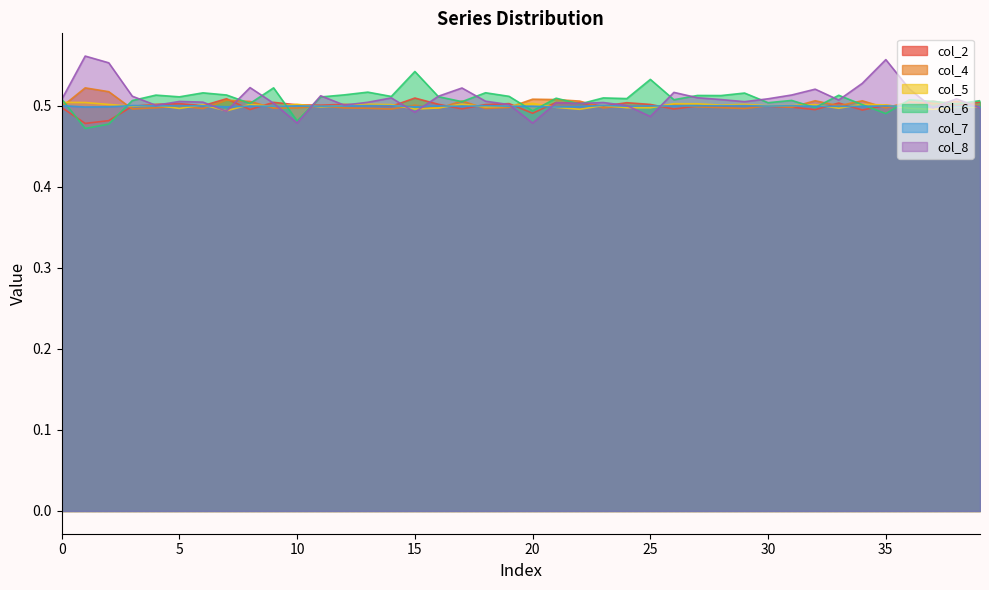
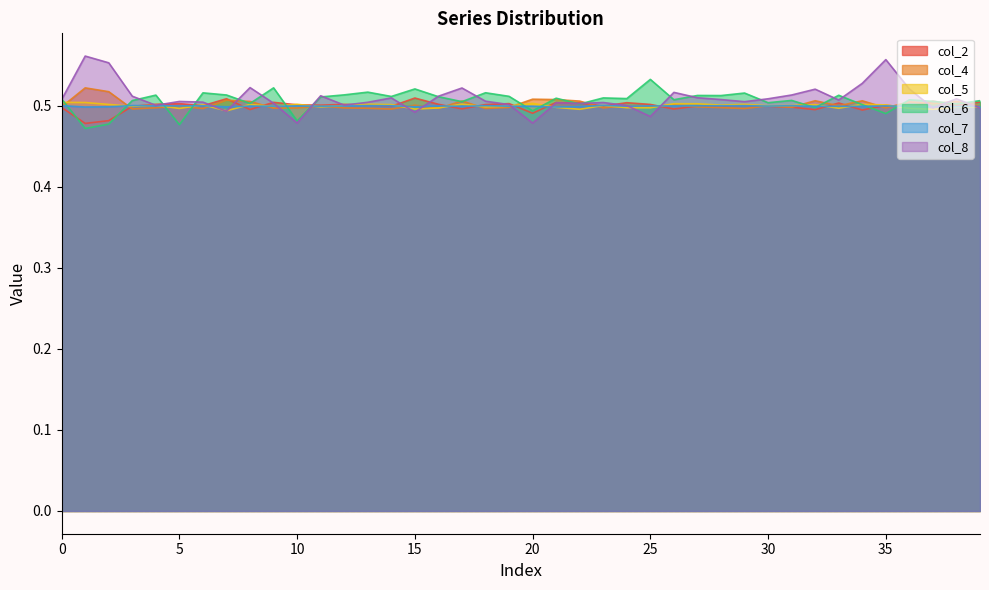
  {
    "col_5": {
      "0": 0.50,
      "20": 0.50
    },
    "col_6": {
-     "5": 0.51,
-     "15": 0.54,
+     "5": 0.48,
+     "15": 0.52,
      "25": 0.53,
      "30": 0.50,
      "35": 0.49
    },
    "col_7": {
      "20": 0.50
    },
    "col_8": {
      "15": 0.49,
      "20": 0.48,
      "25": 0.49,
      "30": 0.51,
      "35": 0.56
    }
  }
